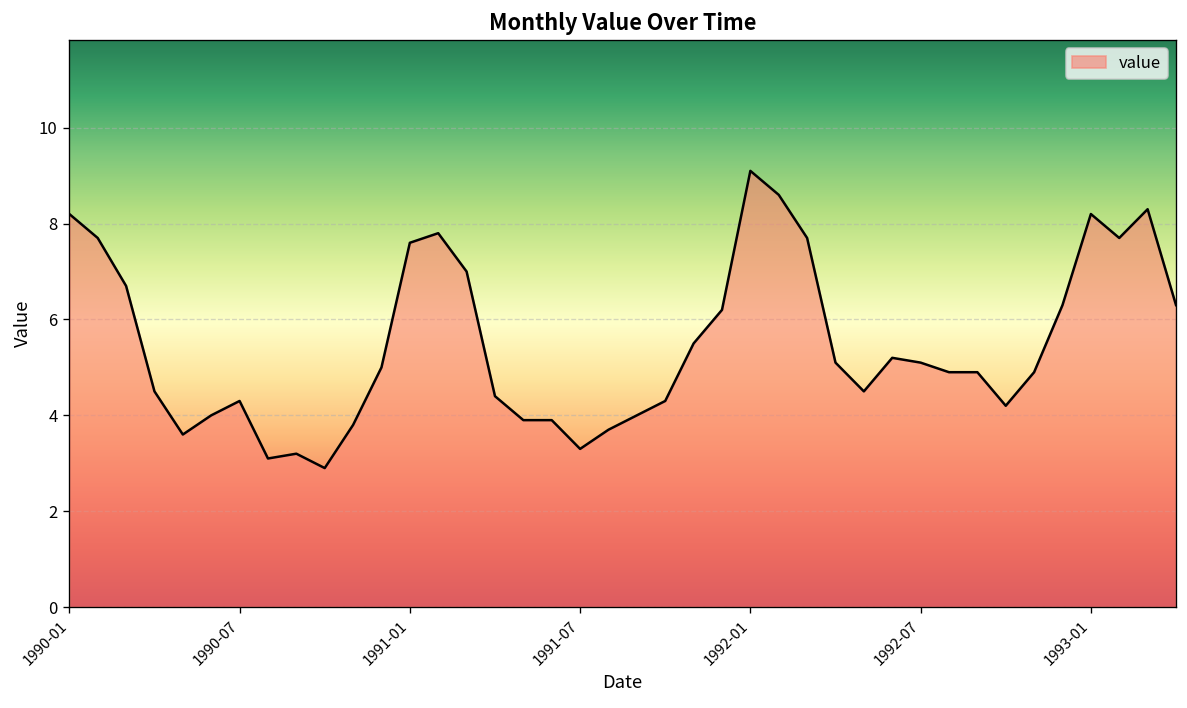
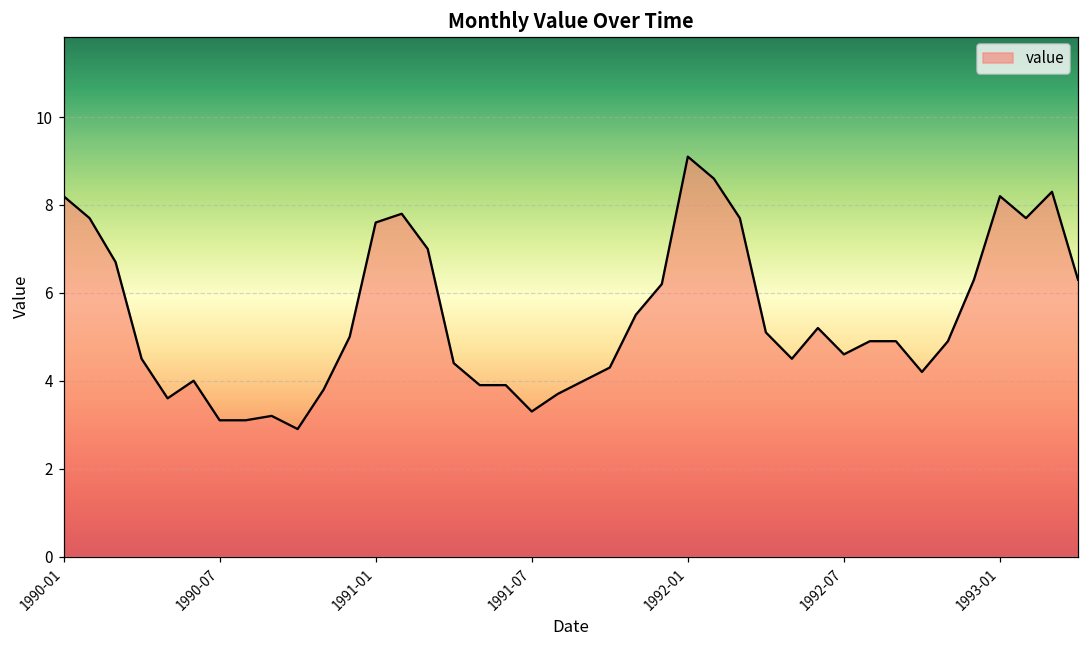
  {
    "1990-01": 8.2,
-   "1990-07": 4.3,
+   "1990-07": 3.1,
    "1991-01": 7.6,
    "1991-07": 3.3,
    "1992-01": 9.1,
-   "1992-07": 5.1,
+   "1992-07": 4.6,
    "1993-01": 8.2
  }
